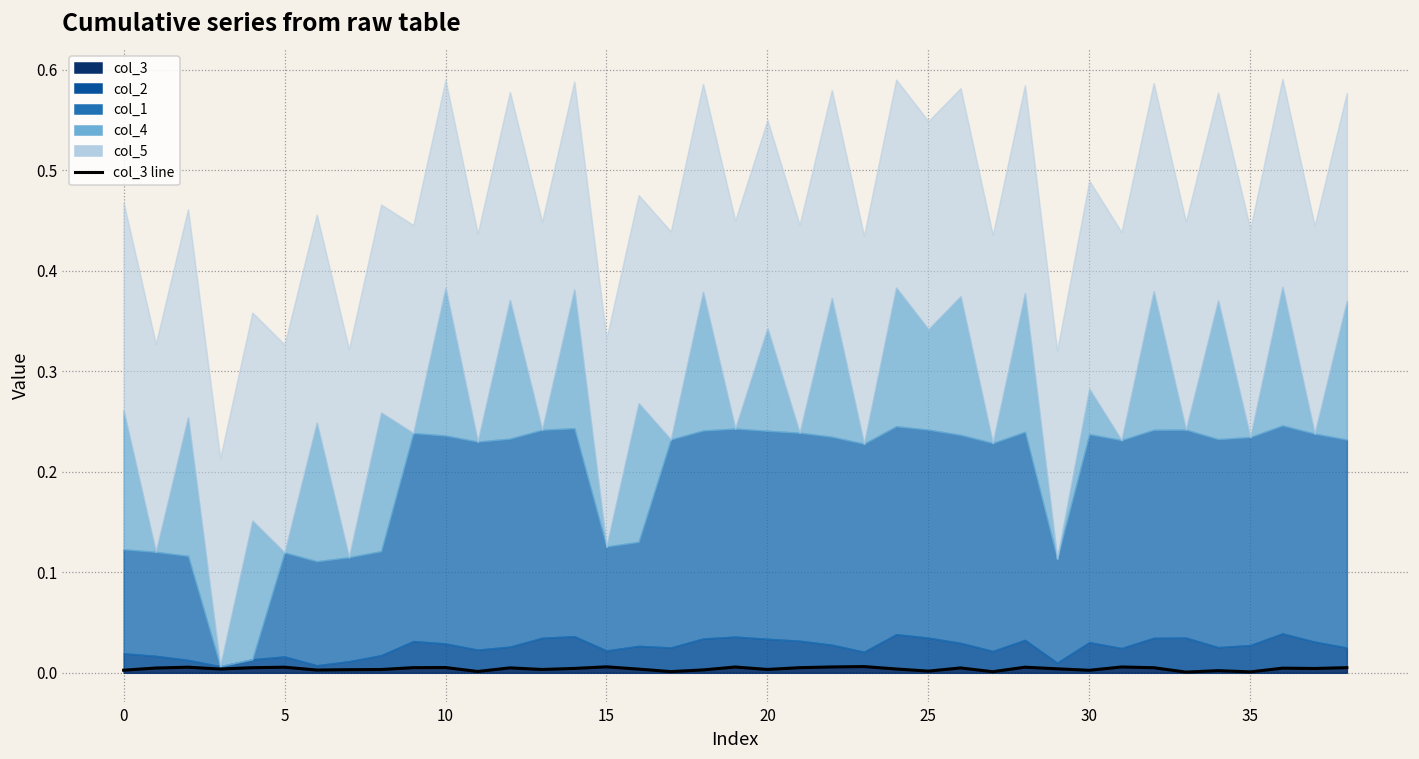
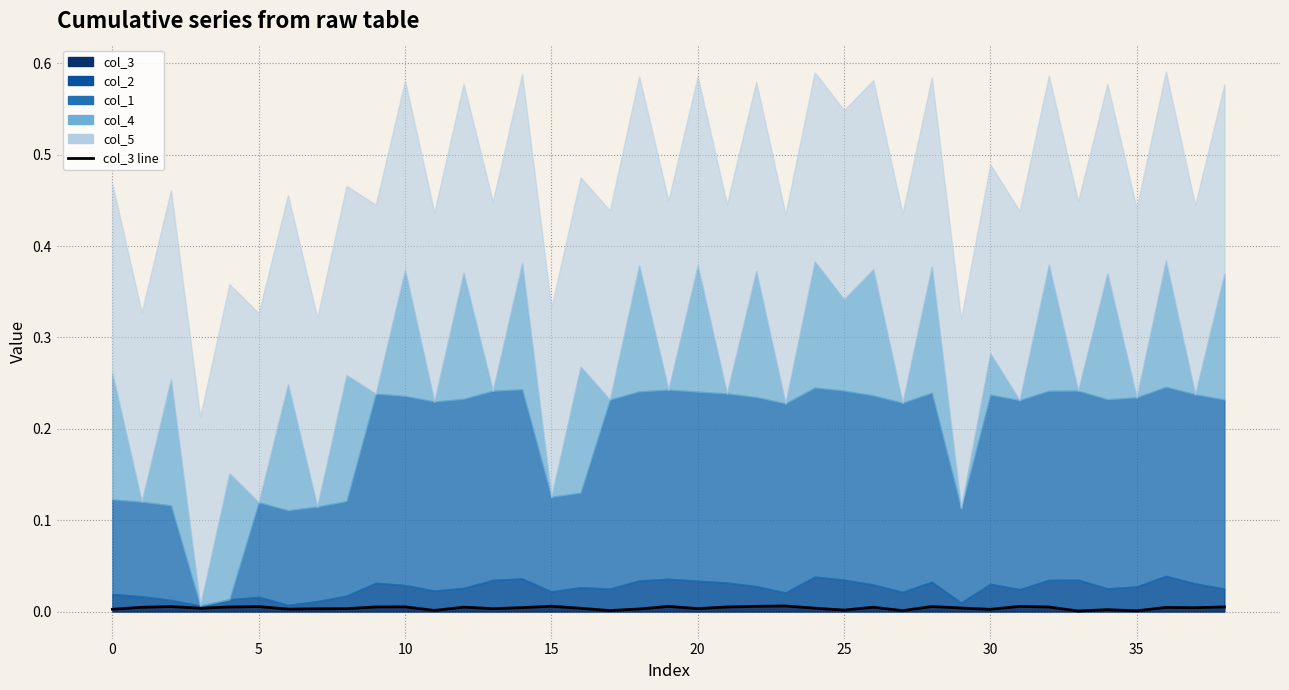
  {
    "col_4": {
      "0": 0.14,
-     "10": 0.15,
-     "20": 0.10,
+     "10": 0.14,
+     "20": 0.14,
      "25": 0.10,
      "30": 0.05
    },
    "col_5": {
      "0": 0.21,
      "5": 0.21,
      "10": 0.21,
      "15": 0.21,
      "20": 0.21,
      "25": 0.21,
      "30": 0.21,
      "35": 0.21
    }
  }
